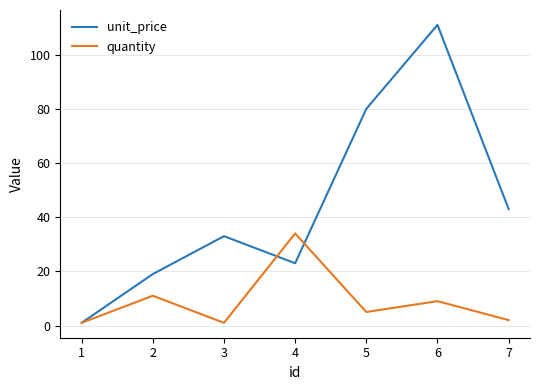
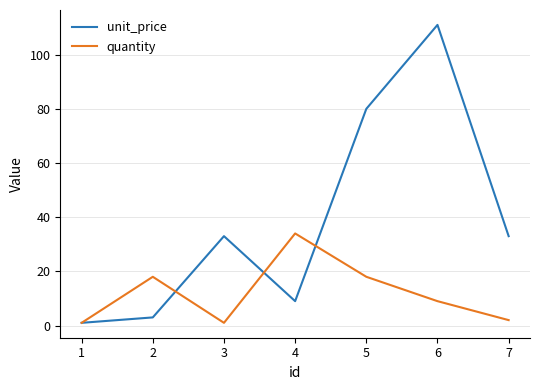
  {
    "unit_price": {
-     "2": 19,
+     "2": 3,
      "3": 33,
-     "4": 23,
+     "4": 9,
      "5": 80,
      "6": 111,
-     "7": 43
+     "7": 33
    },
    "quantity": {
-     "2": 11,
+     "2": 18,
      "3": 1,
      "4": 34,
-     "5": 5,
+     "5": 18,
      "6": 9,
      "7": 2
    }
  }
